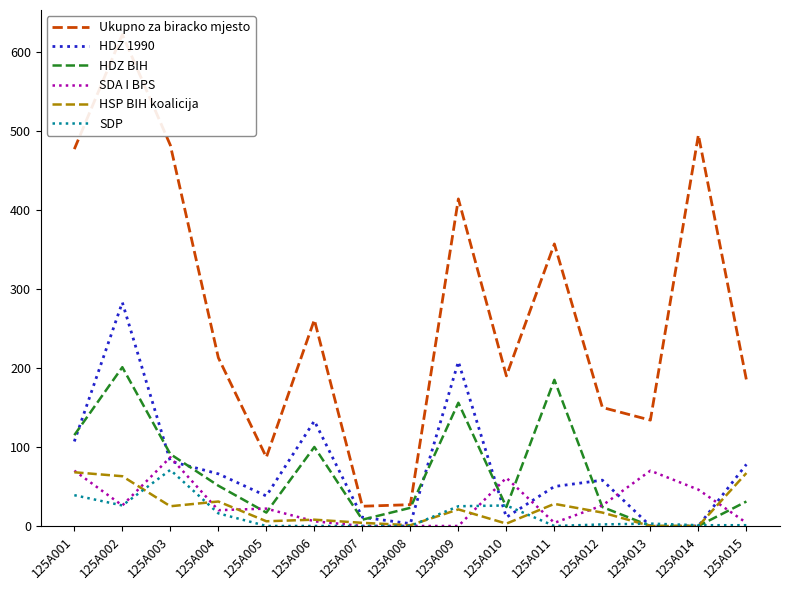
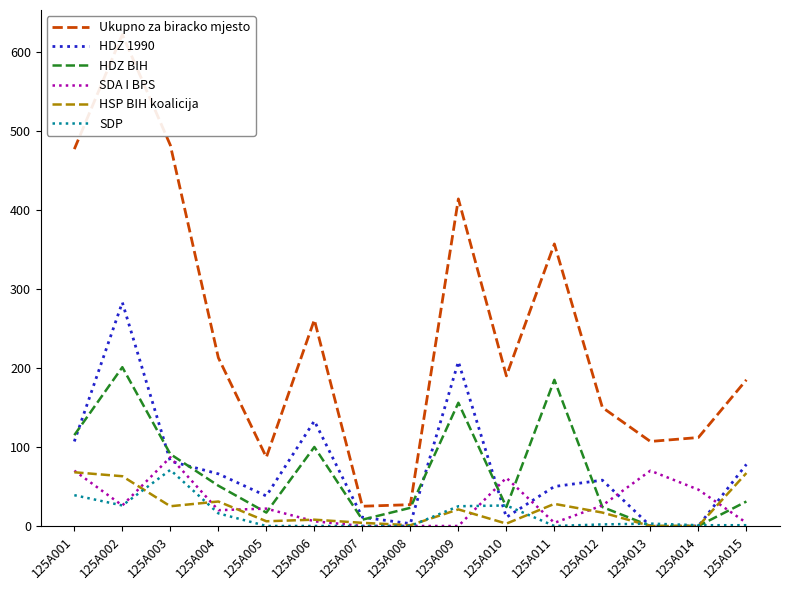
  {
    "Ukupno za biracko mjesto": {
      "125A001": 480,
      "125A003": 480,
      "125A004": 210,
      "125A005": 90,
      "125A006": 260,
      "125A007": 30,
      "125A008": 30,
      "125A009": 410,
      "125A010": 190,
      "125A011": 360,
      "125A012": 150,
-     "125A013": 130,
-     "125A014": 500,
+     "125A013": 110,
+     "125A014": 110,
      "125A015": 190
    },
    "HDZ 1990": {
      "125A001": 110,
      "125A002": 280,
      "125A003": 80,
      "125A004": 70,
      "125A005": 40,
      "125A006": 130,
      "125A009": 210,
      "125A010": 10,
      "125A011": 50,
      "125A012": 60,
      "125A015": 80
    },
    "HDZ BIH": {
      "125A001": 120,
      "125A002": 200,
      "125A003": 90,
      "125A004": 50,
      "125A005": 20,
      "125A006": 100,
      "125A008": 20,
      "125A009": 160,
      "125A011": 190,
      "125A015": 30
    },
    "SDA I BPS": {
      "125A003": 90,
      "125A004": 20,
      "125A005": 20,
      "125A009": 0,
      "125A010": 60,
      "125A011": 0,
      "125A013": 70,
      "125A014": 50
    },
    "HSP BIH koalicija": {
      "125A002": 60,
      "125A003": 30,
      "125A004": 30,
      "125A005": 10,
      "125A007": 0,
      "125A009": 20,
      "125A010": 0,
      "125A011": 30,
      "125A012": 20,
      "125A015": 70
    },
    "SDP": {
      "125A001": 40,
      "125A003": 70,
      "125A004": 20,
      "125A005": 0,
      "125A006": 0,
      "125A009": 30,
      "125A011": 0,
      "125A012": 0
    }
  }
